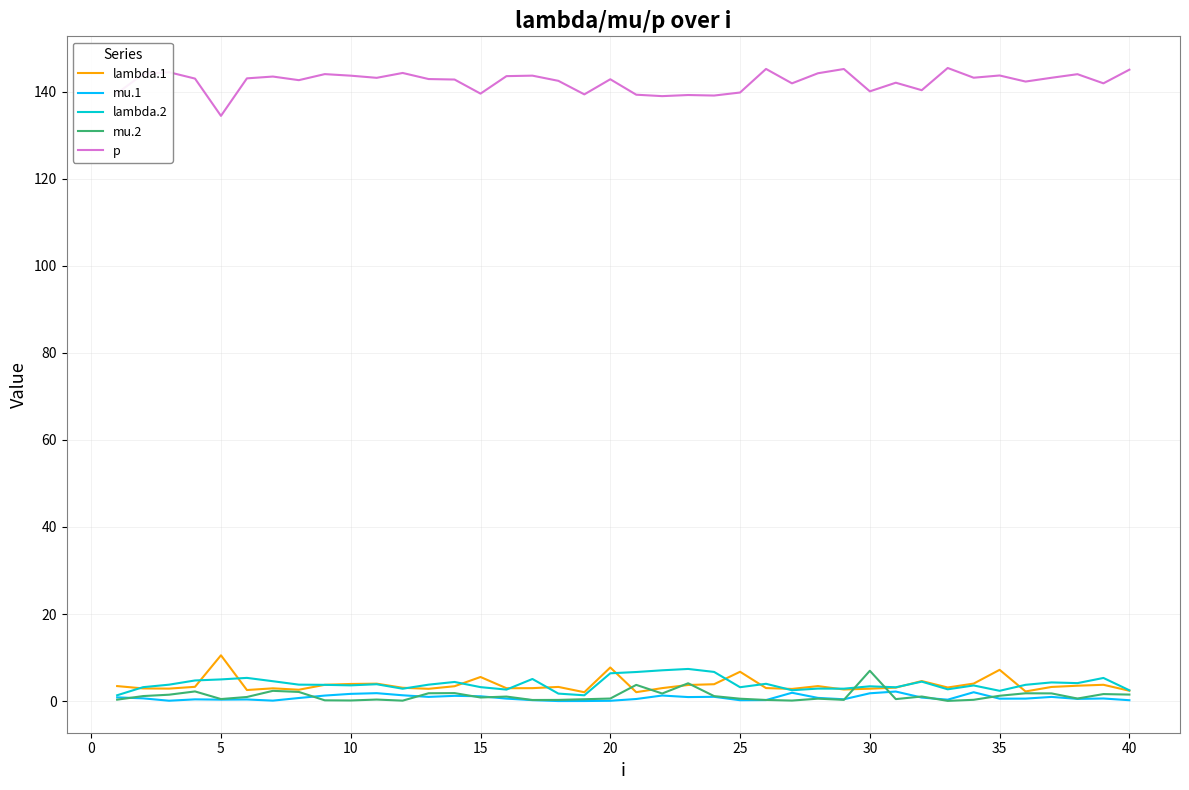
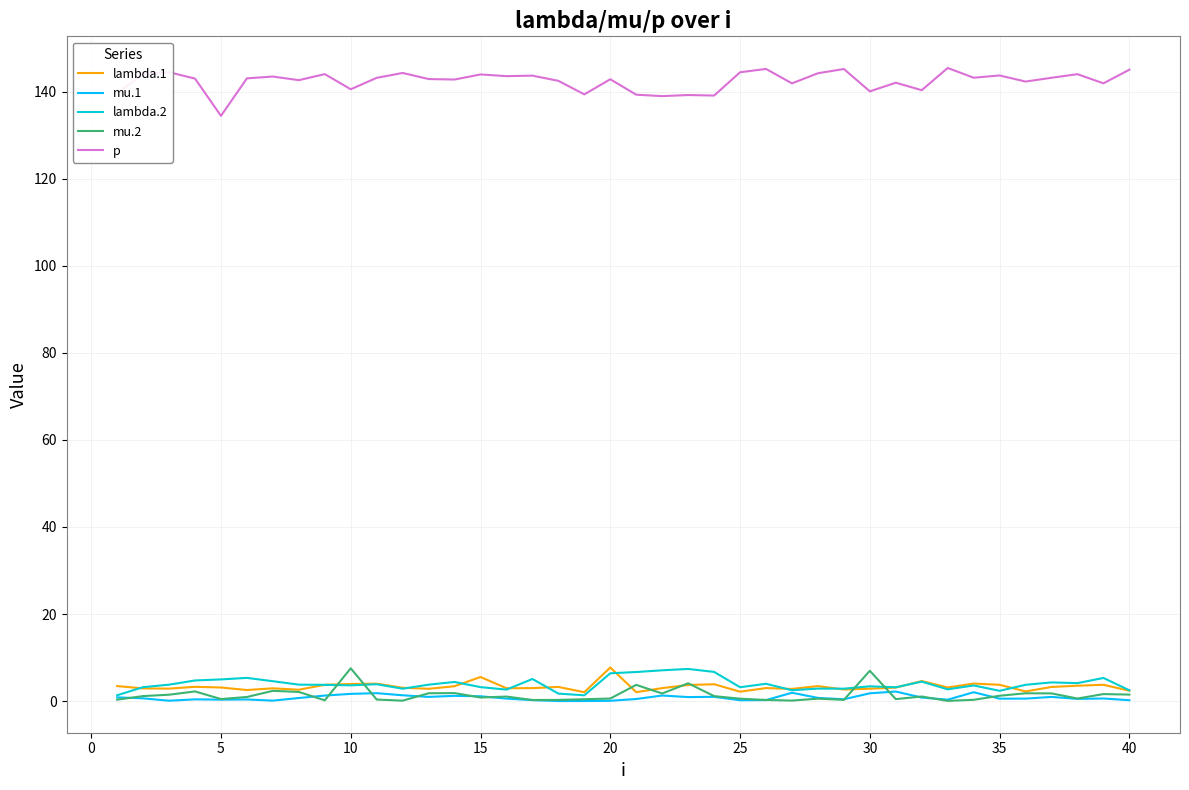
  {
    "lambda.1": {
-     "5": 11,
+     "5": 3,
      "15": 6,
      "20": 8,
-     "25": 7,
-     "35": 7
+     "25": 2,
+     "35": 4
    },
    "mu.2": {
-     "10": 0,
+     "10": 8,
      "30": 7,
      "35": 1,
      "40": 2
    },
    "p": {
      "5": 134,
-     "10": 144,
-     "15": 140,
+     "10": 141,
+     "15": 144,
      "20": 143,
-     "25": 140,
+     "25": 144,
      "30": 140,
      "35": 144,
      "40": 145
    }
  }
